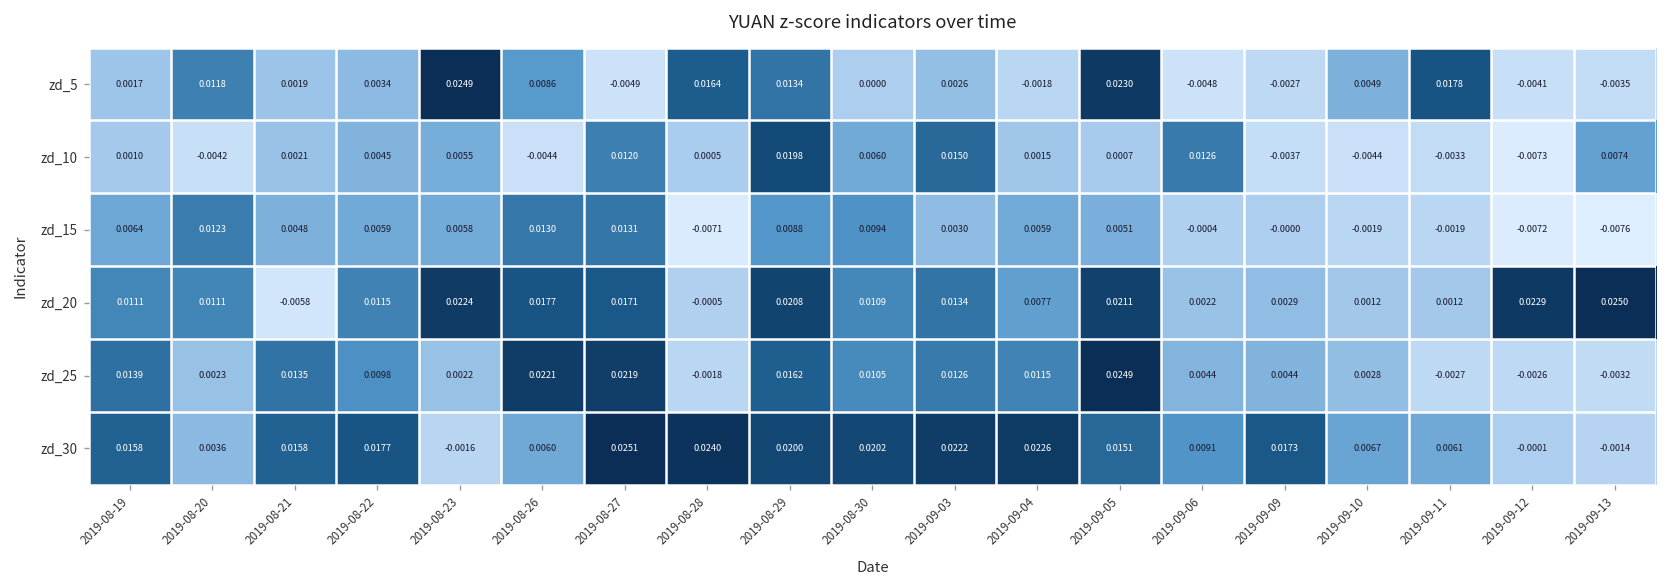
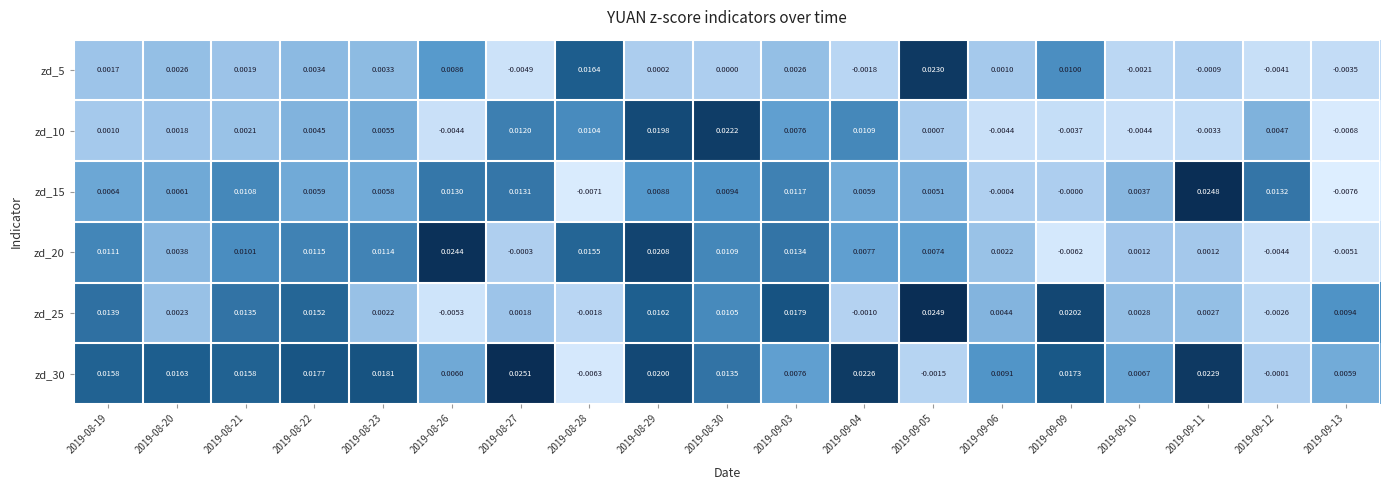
  {
    "zd_5": {
      "2019-08-19": 0.0017,
-     "2019-08-20": 0.0118,
+     "2019-08-20": 0.0026,
      "2019-08-21": 0.0019,
      "2019-08-22": 0.0034,
-     "2019-08-23": 0.0249,
+     "2019-08-23": 0.0033,
      "2019-08-26": 0.0086,
      "2019-08-27": -0.0049,
      "2019-08-28": 0.0164,
-     "2019-08-29": 0.0134,
+     "2019-08-29": 0.0002,
      "2019-08-30": 0.0000,
      "2019-09-03": 0.0026,
      "2019-09-04": -0.0018,
      "2019-09-05": 0.0230,
-     "2019-09-06": -0.0048,
-     "2019-09-09": -0.0027,
-     "2019-09-10": 0.0049,
-     "2019-09-11": 0.0178,
+     "2019-09-06": 0.0010,
+     "2019-09-09": 0.0100,
+     "2019-09-10": -0.0021,
+     "2019-09-11": -0.0009,
      "2019-09-12": -0.0041,
      "2019-09-13": -0.0035
    },
    "zd_10": {
      "2019-08-19": 0.0010,
-     "2019-08-20": -0.0042,
+     "2019-08-20": 0.0018,
      "2019-08-21": 0.0021,
      "2019-08-22": 0.0045,
      "2019-08-23": 0.0055,
      "2019-08-26": -0.0044,
      "2019-08-27": 0.0120,
-     "2019-08-28": 0.0005,
+     "2019-08-28": 0.0104,
      "2019-08-29": 0.0198,
-     "2019-08-30": 0.0060,
-     "2019-09-03": 0.0150,
-     "2019-09-04": 0.0015,
+     "2019-08-30": 0.0222,
+     "2019-09-03": 0.0076,
+     "2019-09-04": 0.0109,
      "2019-09-05": 0.0007,
-     "2019-09-06": 0.0126,
+     "2019-09-06": -0.0044,
      "2019-09-09": -0.0037,
      "2019-09-10": -0.0044,
      "2019-09-11": -0.0033,
-     "2019-09-12": -0.0073,
-     "2019-09-13": 0.0074
+     "2019-09-12": 0.0047,
+     "2019-09-13": -0.0068
    },
    "zd_15": {
      "2019-08-19": 0.0064,
-     "2019-08-20": 0.0123,
-     "2019-08-21": 0.0048,
+     "2019-08-20": 0.0061,
+     "2019-08-21": 0.0108,
      "2019-08-22": 0.0059,
      "2019-08-23": 0.0058,
      "2019-08-26": 0.0130,
      "2019-08-27": 0.0131,
      "2019-08-28": -0.0071,
      "2019-08-29": 0.0088,
      "2019-08-30": 0.0094,
-     "2019-09-03": 0.0030,
+     "2019-09-03": 0.0117,
      "2019-09-04": 0.0059,
      "2019-09-05": 0.0051,
      "2019-09-06": -0.0004,
      "2019-09-09": -0.0000,
-     "2019-09-10": -0.0019,
-     "2019-09-11": -0.0019,
-     "2019-09-12": -0.0072,
+     "2019-09-10": 0.0037,
+     "2019-09-11": 0.0248,
+     "2019-09-12": 0.0132,
      "2019-09-13": -0.0076
    },
    "zd_20": {
      "2019-08-19": 0.0111,
-     "2019-08-20": 0.0111,
-     "2019-08-21": -0.0058,
+     "2019-08-20": 0.0038,
+     "2019-08-21": 0.0101,
      "2019-08-22": 0.0115,
-     "2019-08-23": 0.0224,
-     "2019-08-26": 0.0177,
-     "2019-08-27": 0.0171,
-     "2019-08-28": -0.0005,
+     "2019-08-23": 0.0114,
+     "2019-08-26": 0.0244,
+     "2019-08-27": -0.0003,
+     "2019-08-28": 0.0155,
      "2019-08-29": 0.0208,
      "2019-08-30": 0.0109,
      "2019-09-03": 0.0134,
      "2019-09-04": 0.0077,
-     "2019-09-05": 0.0211,
+     "2019-09-05": 0.0074,
      "2019-09-06": 0.0022,
-     "2019-09-09": 0.0029,
+     "2019-09-09": -0.0062,
      "2019-09-10": 0.0012,
      "2019-09-11": 0.0012,
-     "2019-09-12": 0.0229,
-     "2019-09-13": 0.0250
+     "2019-09-12": -0.0044,
+     "2019-09-13": -0.0051
    },
    "zd_25": {
      "2019-08-19": 0.0139,
      "2019-08-20": 0.0023,
      "2019-08-21": 0.0135,
-     "2019-08-22": 0.0098,
+     "2019-08-22": 0.0152,
      "2019-08-23": 0.0022,
-     "2019-08-26": 0.0221,
-     "2019-08-27": 0.0219,
+     "2019-08-26": -0.0053,
+     "2019-08-27": 0.0018,
      "2019-08-28": -0.0018,
      "2019-08-29": 0.0162,
      "2019-08-30": 0.0105,
-     "2019-09-03": 0.0126,
-     "2019-09-04": 0.0115,
+     "2019-09-03": 0.0179,
+     "2019-09-04": -0.0010,
      "2019-09-05": 0.0249,
      "2019-09-06": 0.0044,
-     "2019-09-09": 0.0044,
+     "2019-09-09": 0.0202,
      "2019-09-10": 0.0028,
-     "2019-09-11": -0.0027,
+     "2019-09-11": 0.0027,
      "2019-09-12": -0.0026,
-     "2019-09-13": -0.0032
+     "2019-09-13": 0.0094
    },
    "zd_30": {
      "2019-08-19": 0.0158,
-     "2019-08-20": 0.0036,
+     "2019-08-20": 0.0163,
      "2019-08-21": 0.0158,
      "2019-08-22": 0.0177,
-     "2019-08-23": -0.0016,
+     "2019-08-23": 0.0181,
      "2019-08-26": 0.0060,
      "2019-08-27": 0.0251,
-     "2019-08-28": 0.0240,
+     "2019-08-28": -0.0063,
      "2019-08-29": 0.0200,
-     "2019-08-30": 0.0202,
-     "2019-09-03": 0.0222,
+     "2019-08-30": 0.0135,
+     "2019-09-03": 0.0076,
      "2019-09-04": 0.0226,
-     "2019-09-05": 0.0151,
+     "2019-09-05": -0.0015,
      "2019-09-06": 0.0091,
      "2019-09-09": 0.0173,
      "2019-09-10": 0.0067,
-     "2019-09-11": 0.0061,
+     "2019-09-11": 0.0229,
      "2019-09-12": -0.0001,
-     "2019-09-13": -0.0014
+     "2019-09-13": 0.0059
    }
  }
